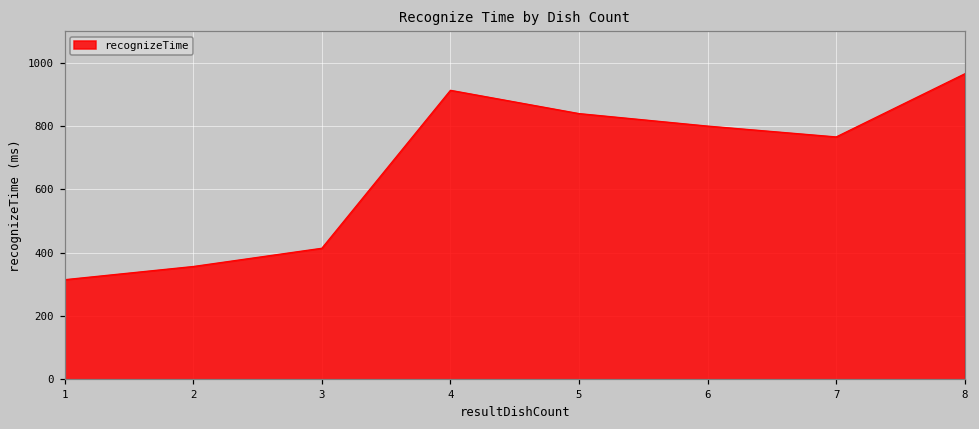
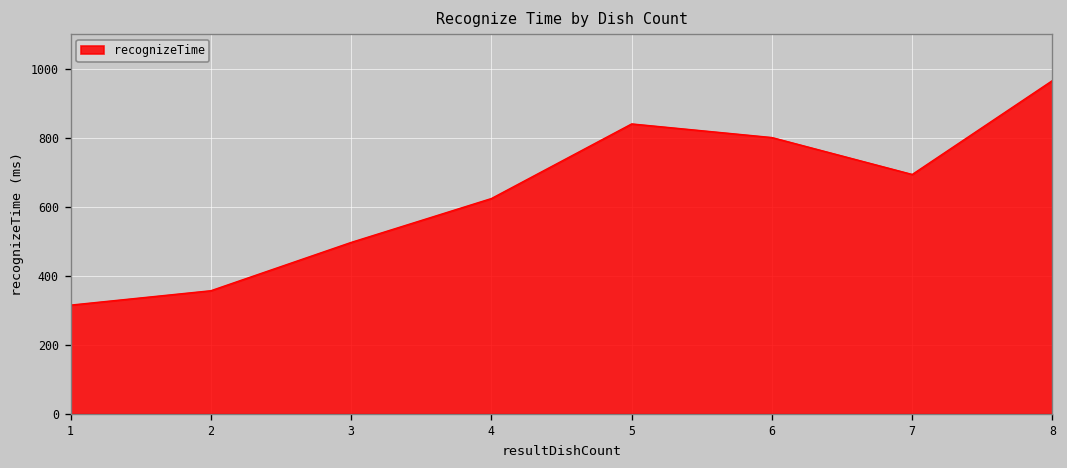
  {
    "1": 310,
    "2": 360,
-   "3": 410,
-   "4": 910,
+   "3": 500,
+   "4": 620,
    "5": 840,
    "6": 800,
-   "7": 770,
+   "7": 690,
    "8": 970
  }
